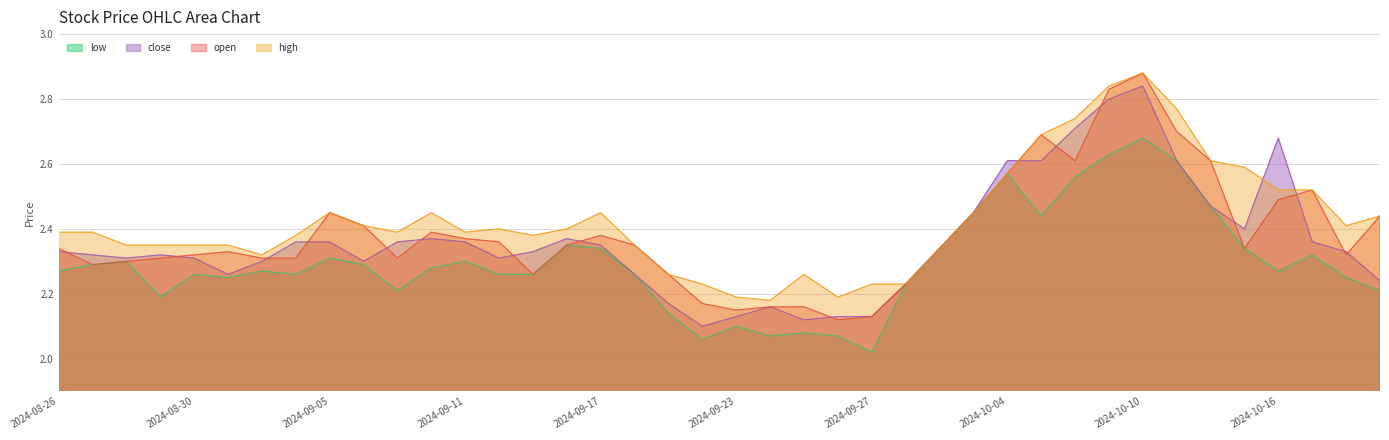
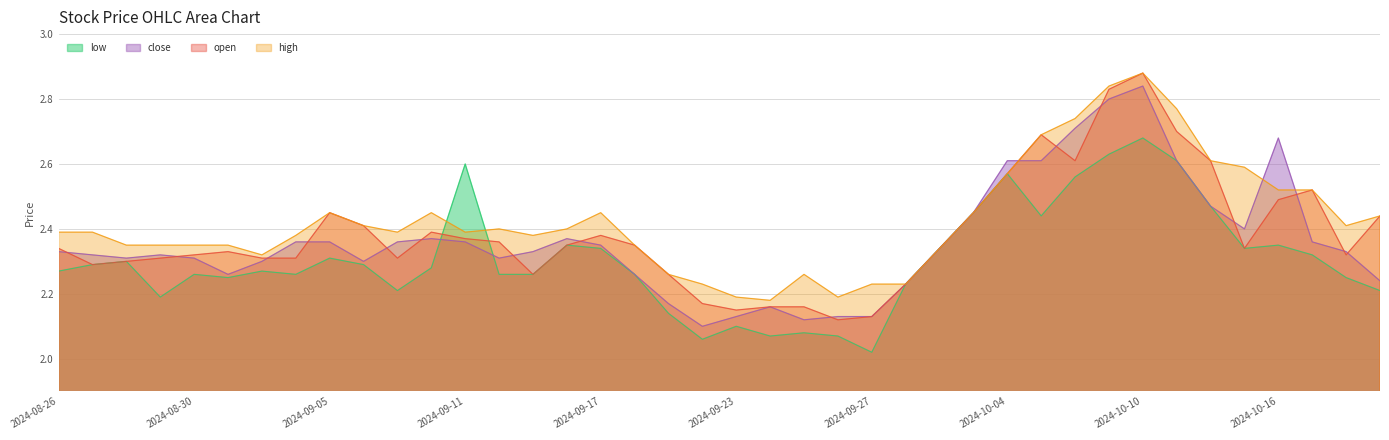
  {
    "low": {
      "2024-08-26": 2.27,
      "2024-08-30": 2.26,
      "2024-09-05": 2.31,
-     "2024-09-11": 2.3,
+     "2024-09-11": 2.6,
      "2024-09-17": 2.34,
      "2024-09-23": 2.10,
      "2024-09-27": 2.02,
      "2024-10-10": 2.68,
-     "2024-10-16": 2.27
+     "2024-10-16": 2.35
    },
    "close": {
      "2024-08-26": 2.33,
      "2024-08-30": 2.31,
      "2024-09-05": 2.36,
      "2024-09-11": 2.36,
      "2024-09-17": 2.35,
      "2024-09-23": 2.13,
      "2024-10-04": 2.61,
      "2024-10-10": 2.84,
      "2024-10-16": 2.68
    }
  }
